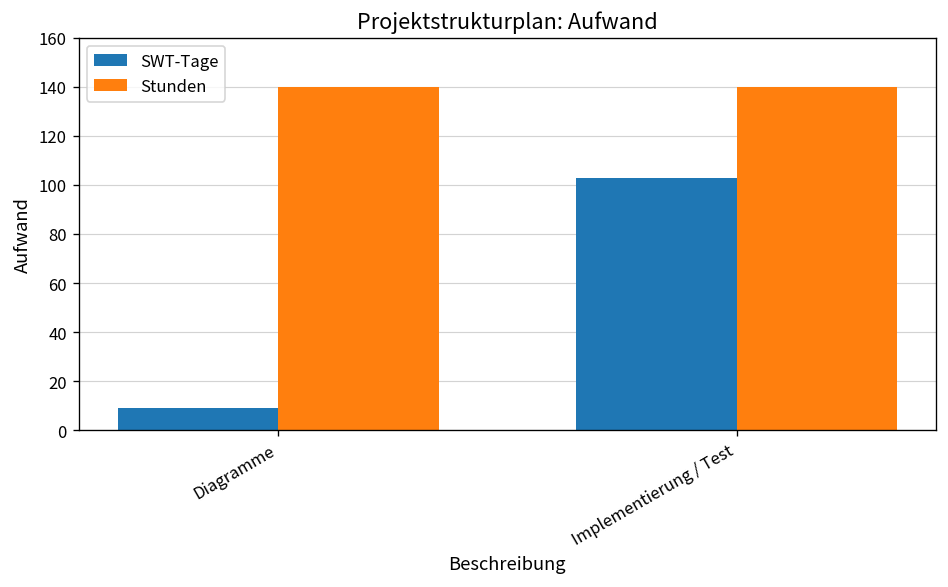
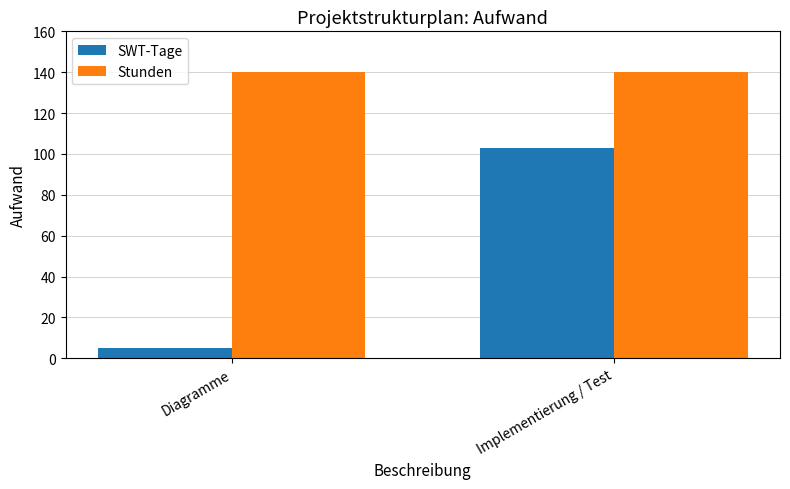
  {
    "SWT-Tage": {
-     "Diagramme": 9,
+     "Diagramme": 5,
      "Implementierung / Test": 103
    },
    "Stunden": {
      "Diagramme": 140,
      "Implementierung / Test": 140
    }
  }
